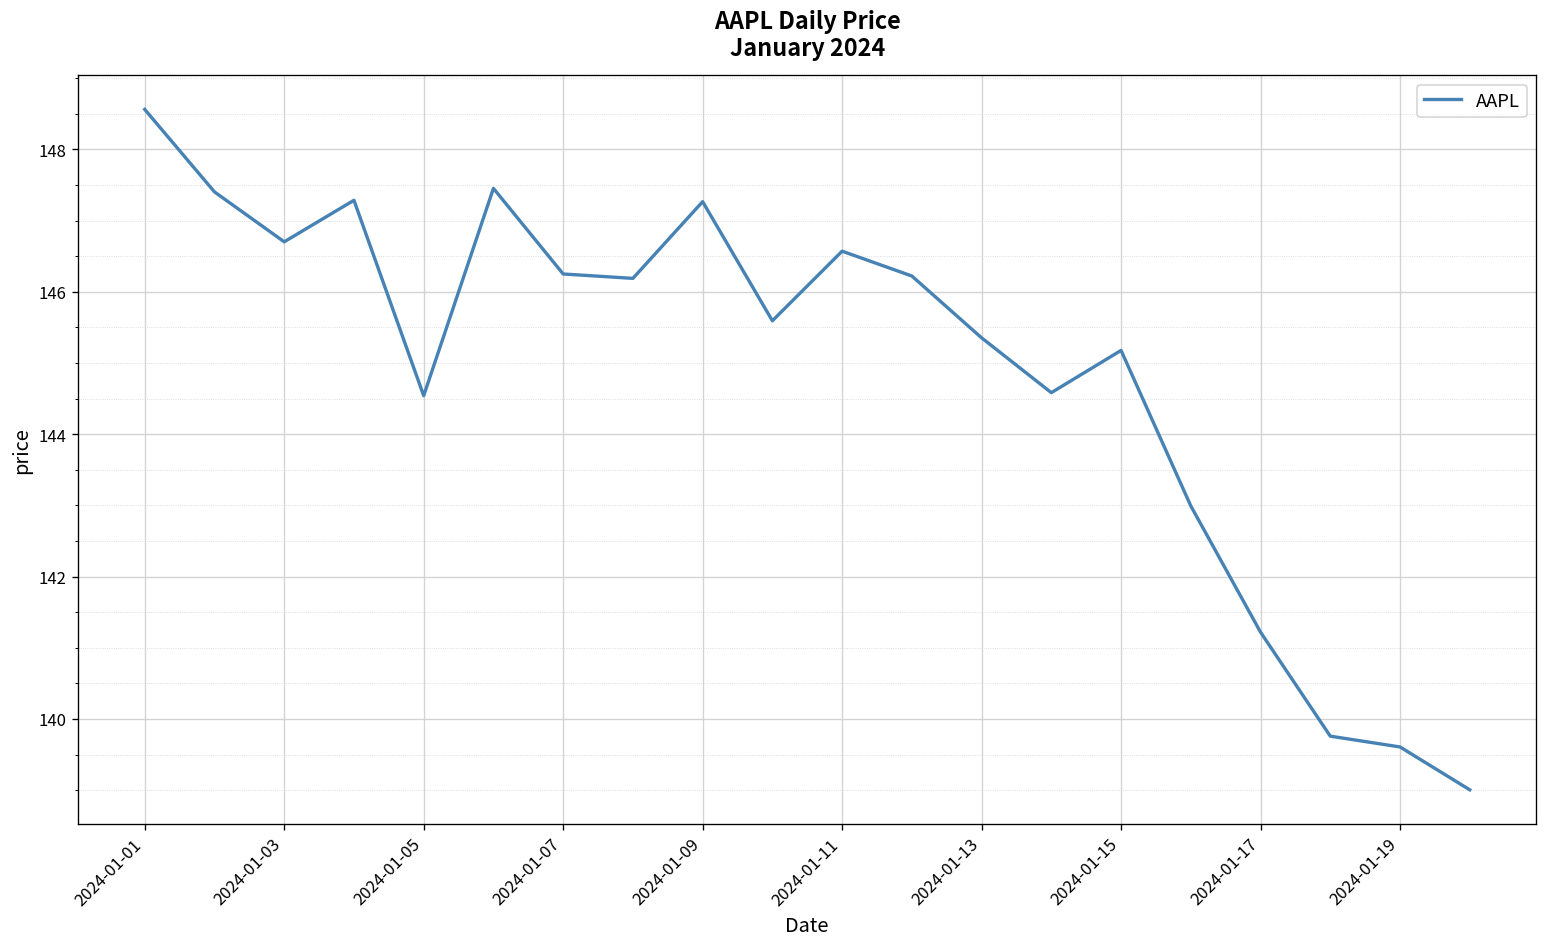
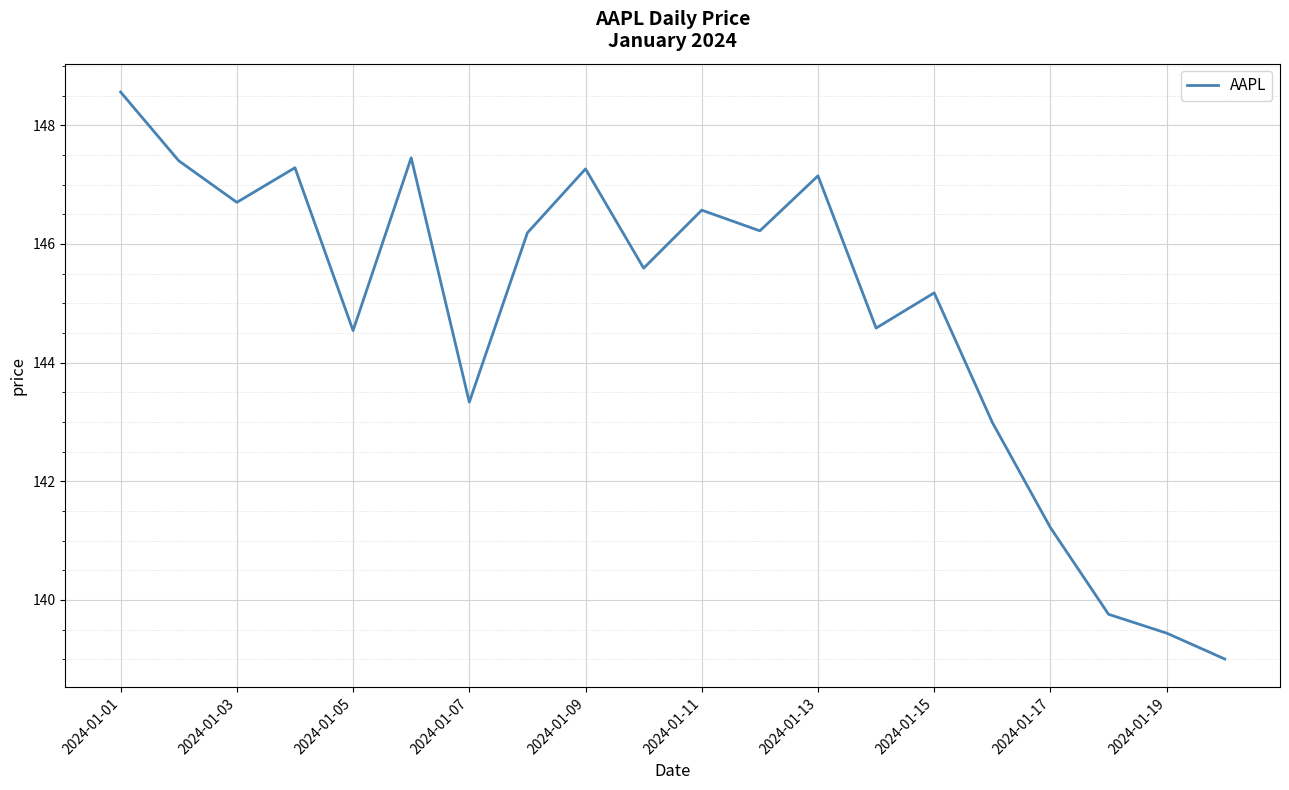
  {
    "2024-01-01": 148.6,
    "2024-01-03": 146.7,
    "2024-01-05": 144.5,
-   "2024-01-07": 146.2,
+   "2024-01-07": 143.3,
    "2024-01-09": 147.3,
    "2024-01-11": 146.6,
-   "2024-01-13": 145.4,
+   "2024-01-13": 147.1,
    "2024-01-15": 145.2,
    "2024-01-17": 141.2,
-   "2024-01-19": 139.6
+   "2024-01-19": 139.4
  }
